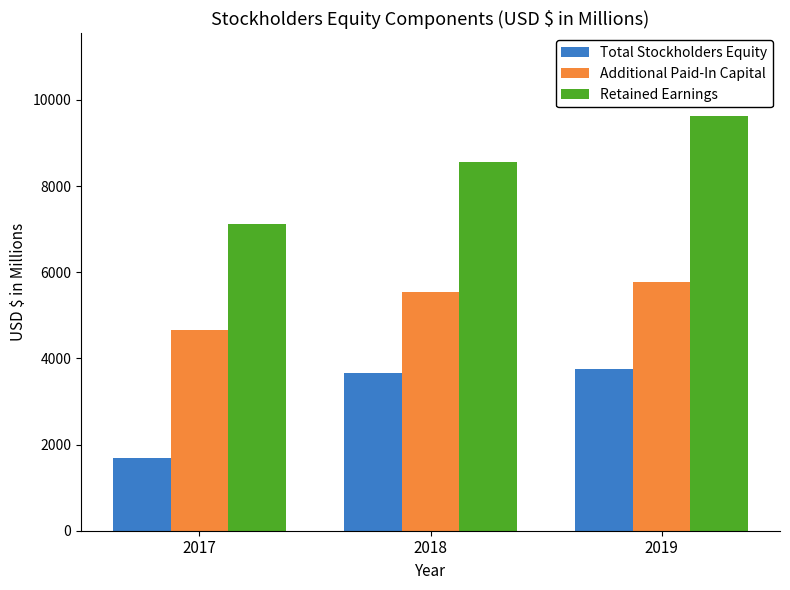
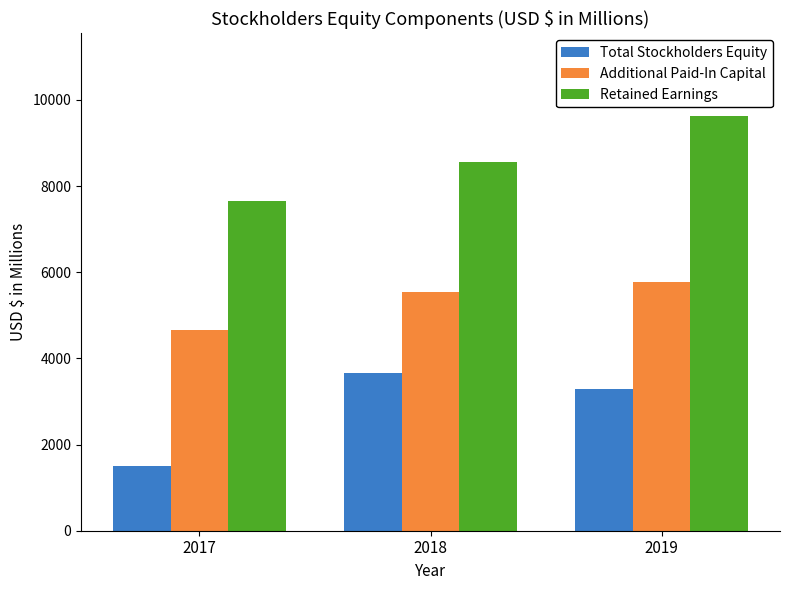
  {
    "Total Stockholders Equity": {
-     "2017": 1700,
+     "2017": 1500,
      "2018": 3700,
-     "2019": 3700
+     "2019": 3300
    },
    "Additional Paid-In Capital": {
      "2017": 4700,
      "2018": 5500,
      "2019": 5800
    },
    "Retained Earnings": {
-     "2017": 7100,
+     "2017": 7600,
      "2018": 8600,
      "2019": 9600
    }
  }
